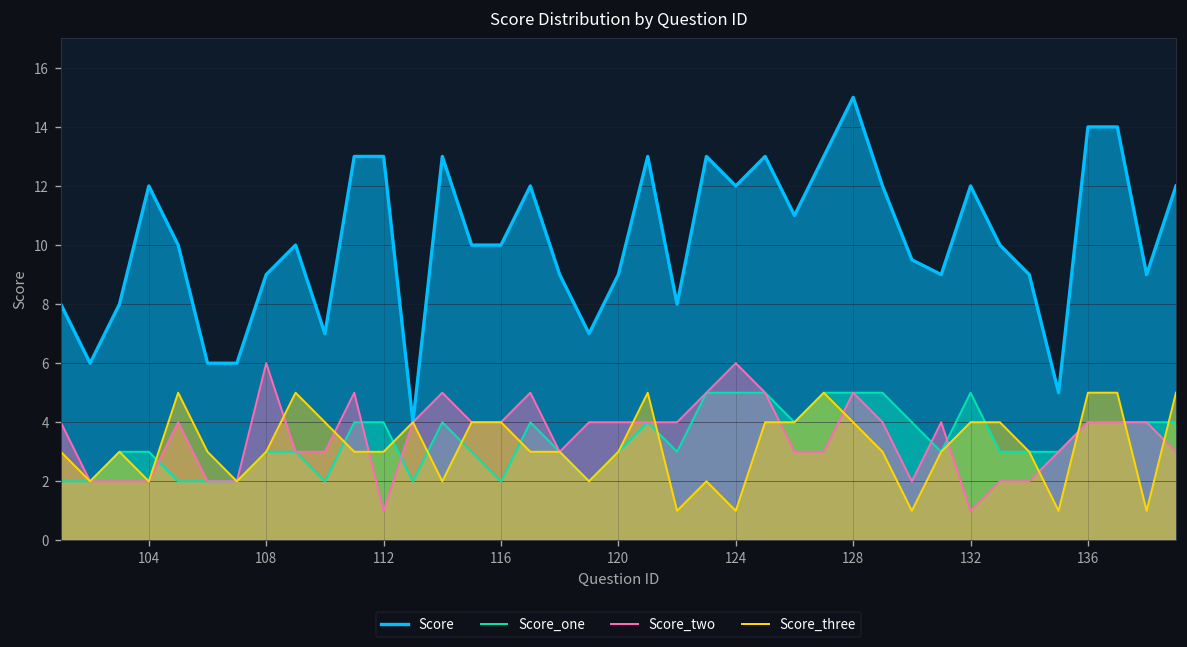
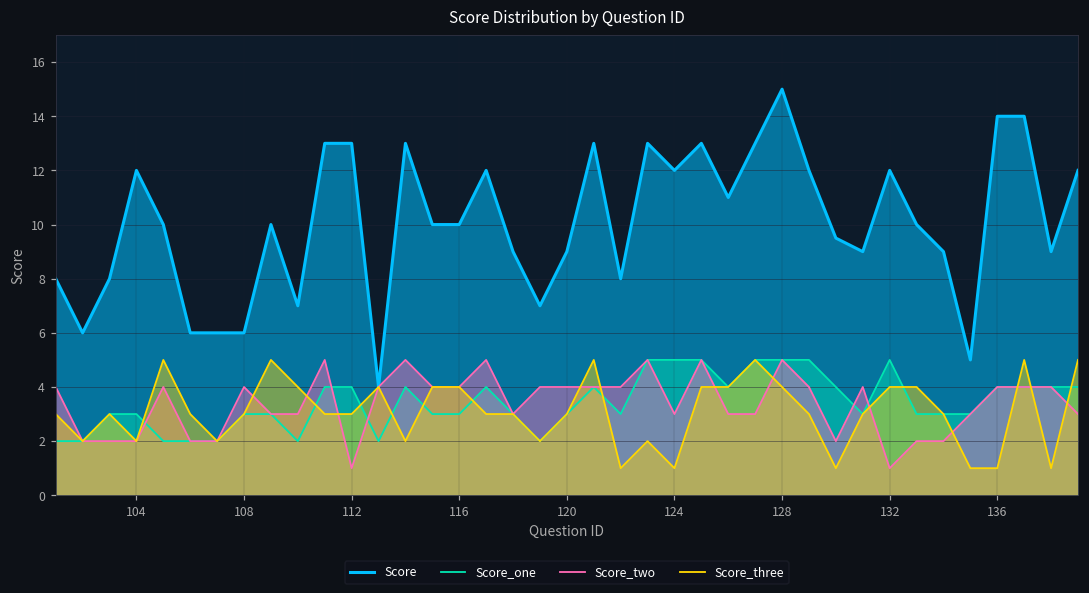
  {
    "Score": {
      "104": 12,
-     "108": 9,
+     "108": 6,
      "112": 13,
      "116": 10,
      "120": 9,
      "124": 12,
      "128": 15,
      "132": 12,
      "136": 14
    },
    "Score_one": {
      "104": 3,
      "112": 4,
-     "116": 2,
+     "116": 3,
      "124": 5,
      "132": 5
    },
    "Score_two": {
-     "108": 6,
+     "108": 4,
      "112": 1,
      "120": 4,
-     "124": 6,
+     "124": 3,
      "132": 1
    },
    "Score_three": {
      "112": 3,
      "124": 1,
      "128": 4,
      "132": 4,
-     "136": 5
+     "136": 1
    }
  }
